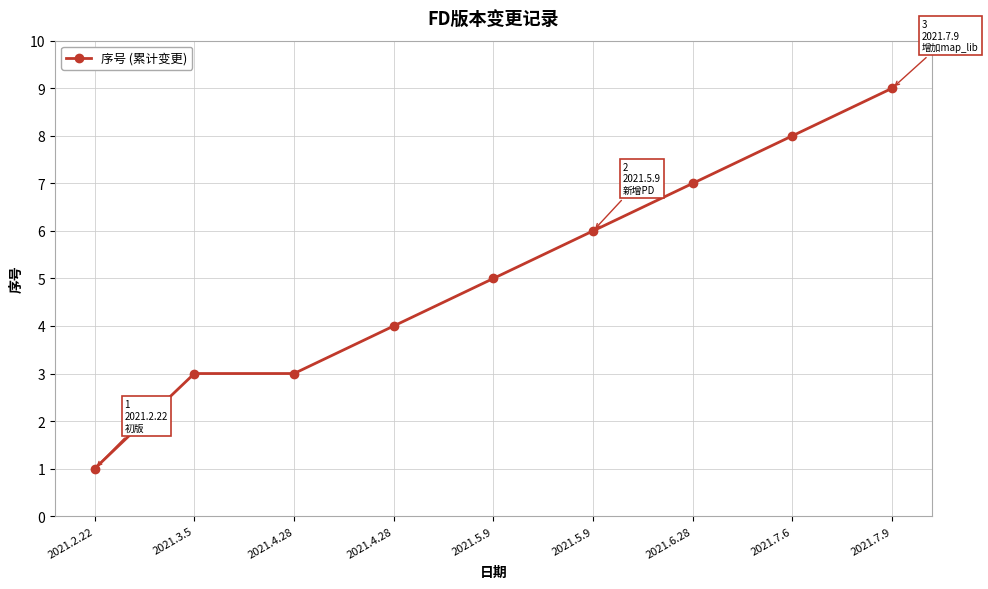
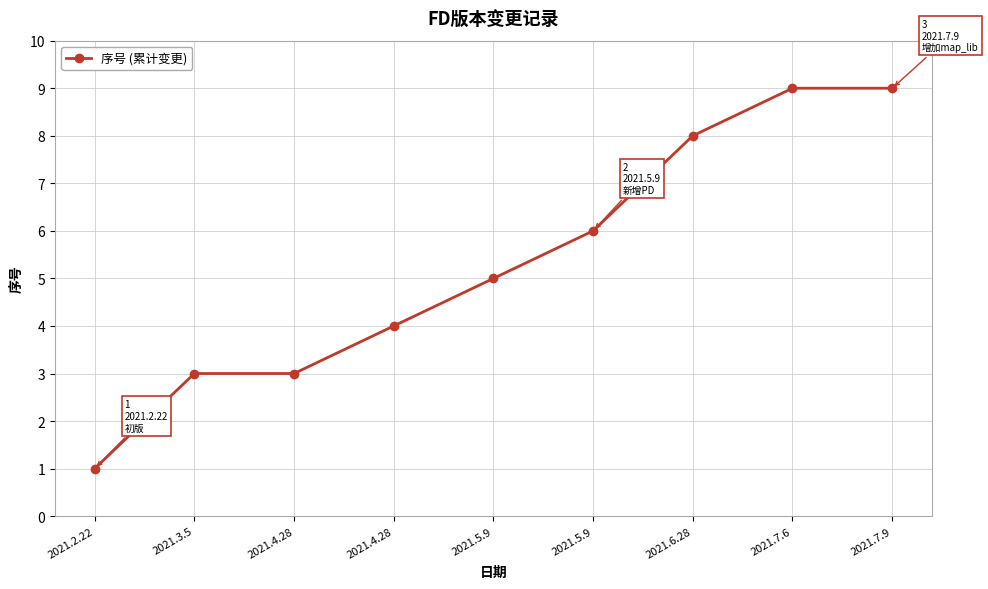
  {
    "2021.3.5": 3,
-   "2021.6.28": 7,
-   "2021.7.6": 8
+   "2021.6.28": 8,
+   "2021.7.6": 9
  }
